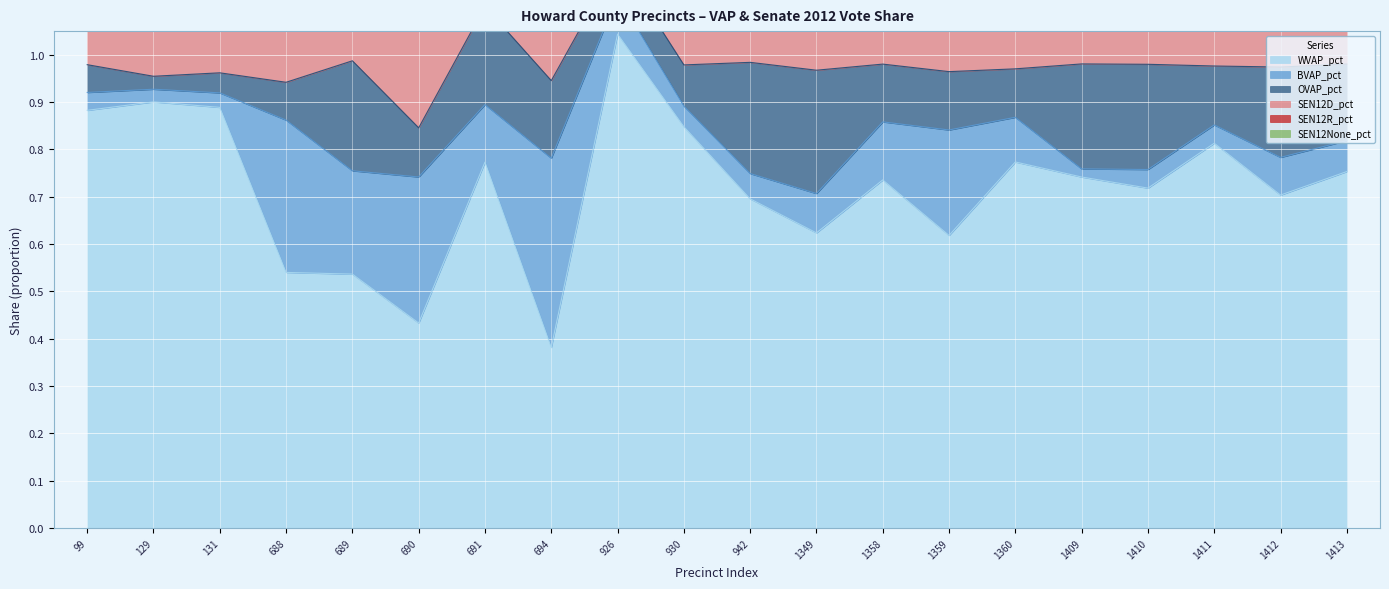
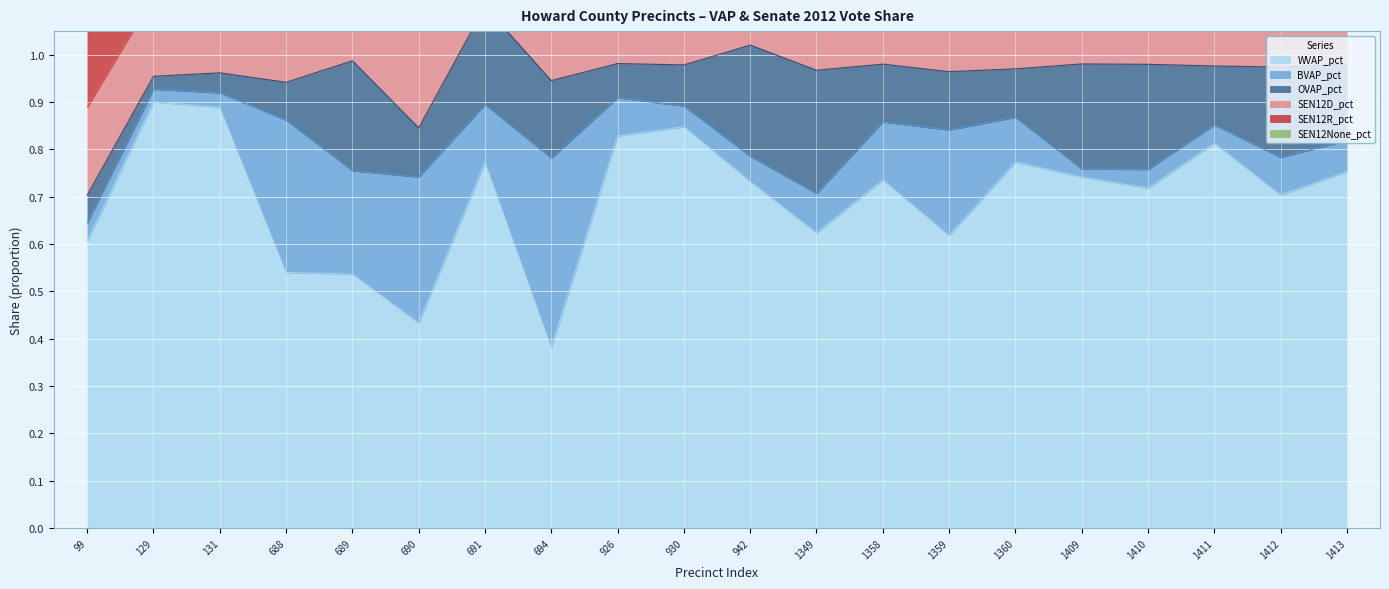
  {
    "WVAP_pct": {
-     "99": 0.88,
+     "99": 0.61,
      "129": 0.90,
      "131": 0.89,
      "688": 0.54,
      "689": 0.54,
      "690": 0.43,
      "691": 0.77,
      "694": 0.38,
-     "926": 1.04,
+     "926": 0.83,
      "930": 0.85,
-     "942": 0.70,
+     "942": 0.73,
      "1349": 0.62,
      "1358": 0.74,
      "1359": 0.62,
      "1360": 0.77,
      "1409": 0.74,
      "1410": 0.72,
      "1411": 0.81,
      "1412": 0.70,
      "1413": 0.75
    },
    "BVAP_pct": {
      "99": 0.04,
      "129": 0.03,
      "131": 0.03,
      "688": 0.32,
      "689": 0.22,
      "690": 0.31,
      "691": 0.12,
      "694": 0.40,
      "930": 0.04,
      "942": 0.05,
      "1349": 0.08,
      "1358": 0.12,
      "1359": 0.22,
      "1360": 0.09,
      "1409": 0.02,
      "1410": 0.04,
      "1411": 0.04,
      "1412": 0.08
    },
    "OVAP_pct": {
      "99": 0.06,
      "129": 0.03,
      "131": 0.04,
      "688": 0.08,
      "689": 0.23,
      "690": 0.10,
      "694": 0.16,
      "930": 0.09,
      "942": 0.24,
      "1349": 0.26,
      "1358": 0.12,
      "1359": 0.12,
      "1360": 0.10,
      "1409": 0.22,
      "1410": 0.22,
      "1411": 0.12
    }
  }
